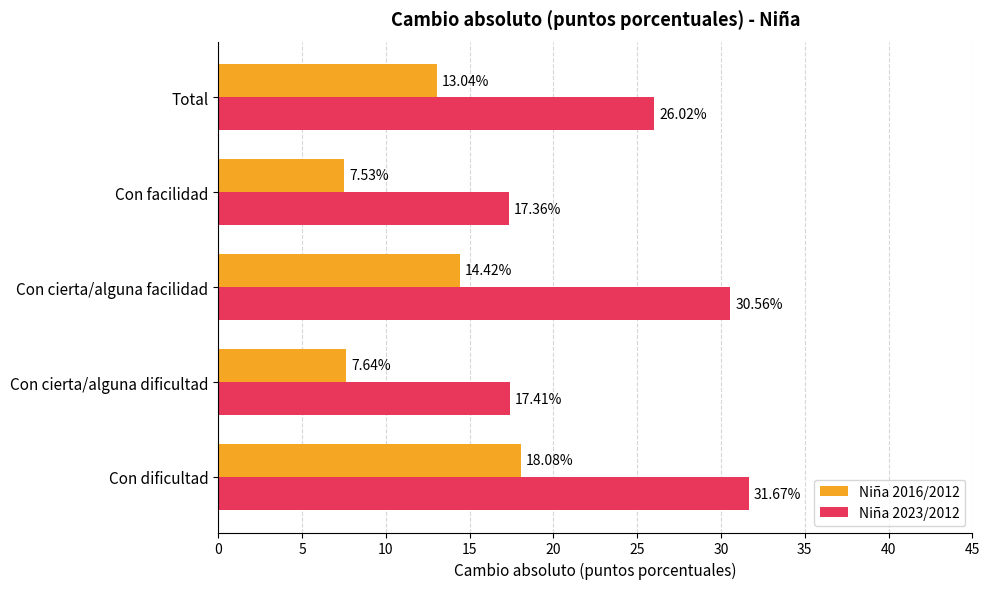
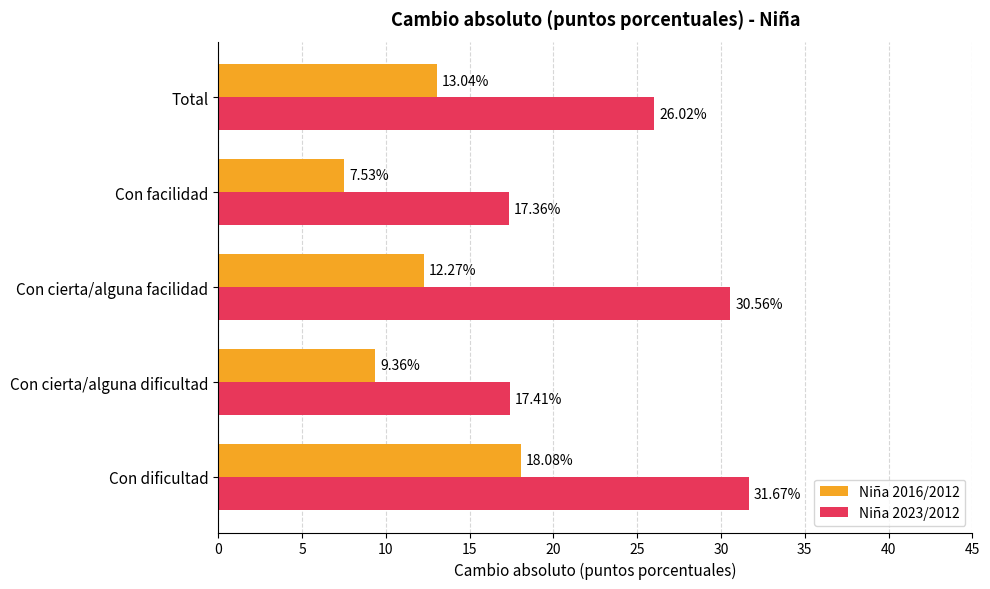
  {
    "Niña 2016/2012": {
      "Total": "13.04%",
      "Con facilidad": "7.53%",
-     "Con cierta/alguna facilidad": "14.42%",
-     "Con cierta/alguna dificultad": "7.64%",
+     "Con cierta/alguna facilidad": "12.27%",
+     "Con cierta/alguna dificultad": "9.36%",
      "Con dificultad": "18.08%"
    },
    "Niña 2023/2012": {
      "Total": "26.02%",
      "Con facilidad": "17.36%",
      "Con cierta/alguna facilidad": "30.56%",
      "Con cierta/alguna dificultad": "17.41%",
      "Con dificultad": "31.67%"
    }
  }
